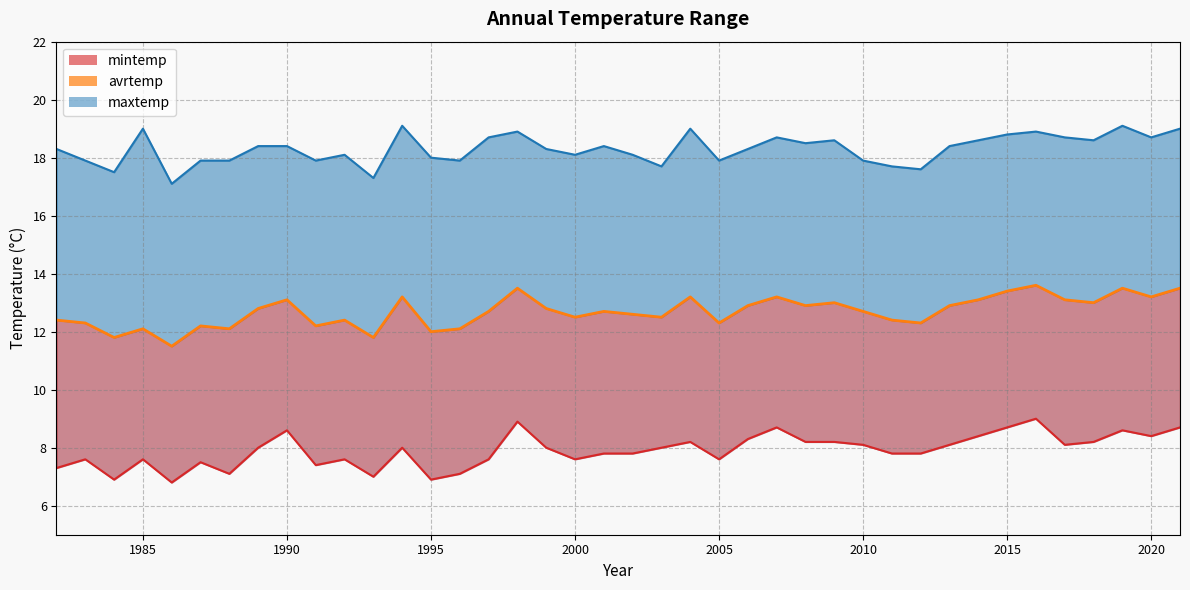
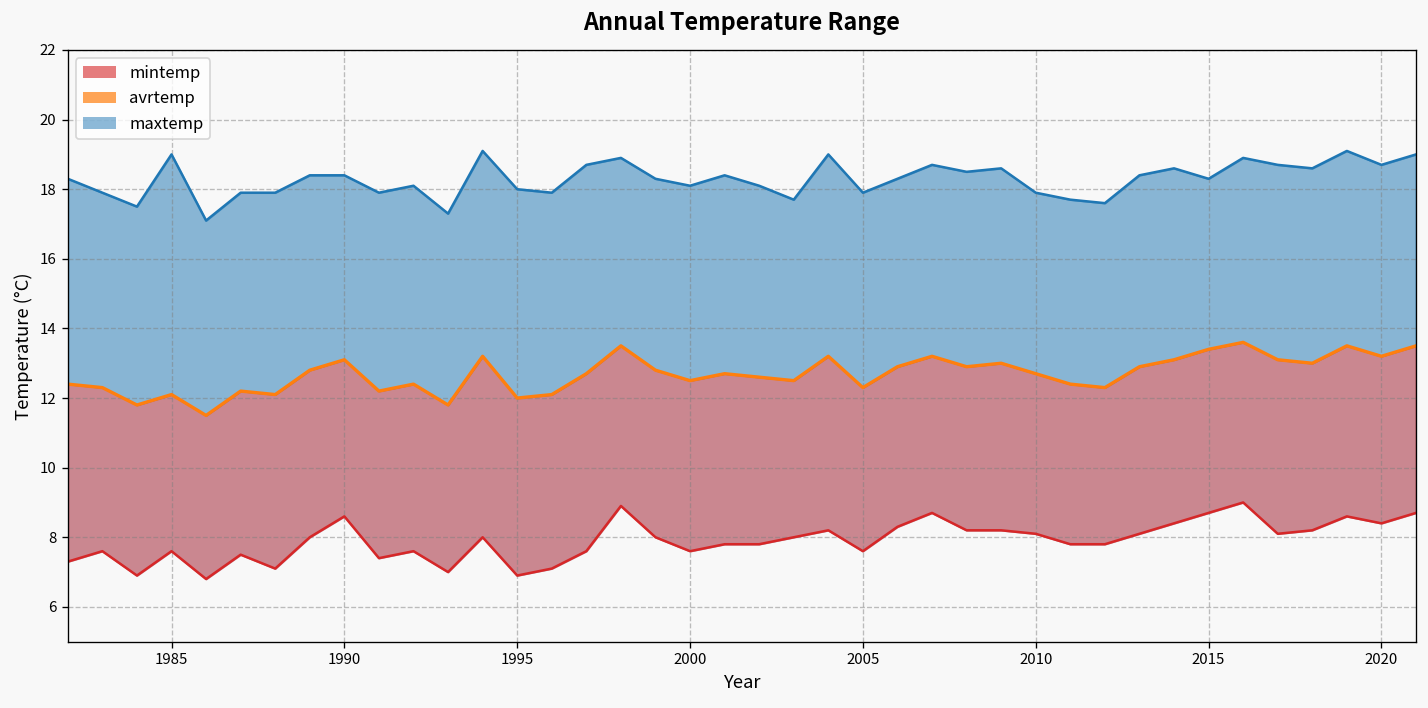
  {
    "maxtemp": {
      "1985": 19.0,
      "1990": 18.4,
      "1995": 18.0,
      "2000": 18.1,
      "2005": 17.9,
      "2010": 17.9,
-     "2015": 18.8,
+     "2015": 18.3,
      "2020": 18.7
    }
  }
